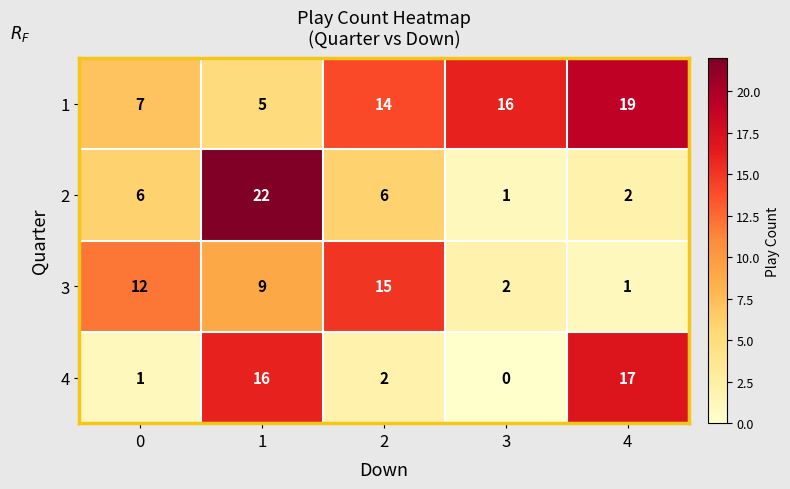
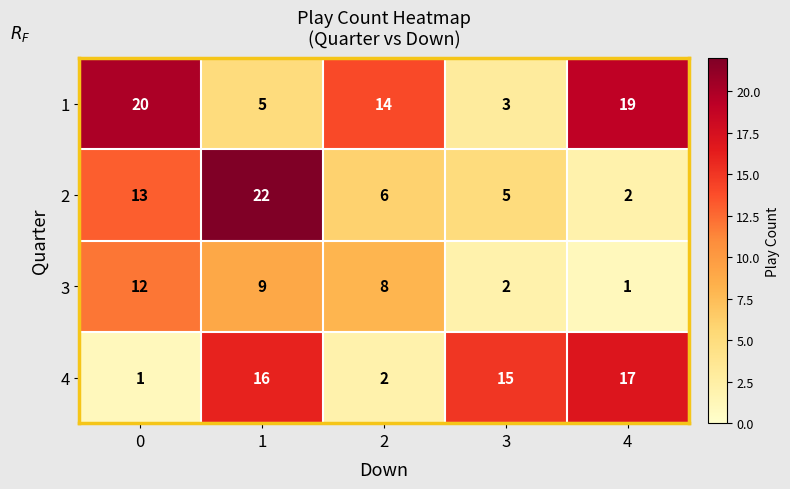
  {
    "1": {
-     "0": 7,
+     "0": 20,
      "1": 5,
      "2": 14,
-     "3": 16,
+     "3": 3,
      "4": 19
    },
    "2": {
-     "0": 6,
+     "0": 13,
      "1": 22,
      "2": 6,
-     "3": 1,
+     "3": 5,
      "4": 2
    },
    "3": {
      "0": 12,
      "1": 9,
-     "2": 15,
+     "2": 8,
      "3": 2,
      "4": 1
    },
    "4": {
      "0": 1,
      "1": 16,
      "2": 2,
-     "3": 0,
+     "3": 15,
      "4": 17
    }
  }
